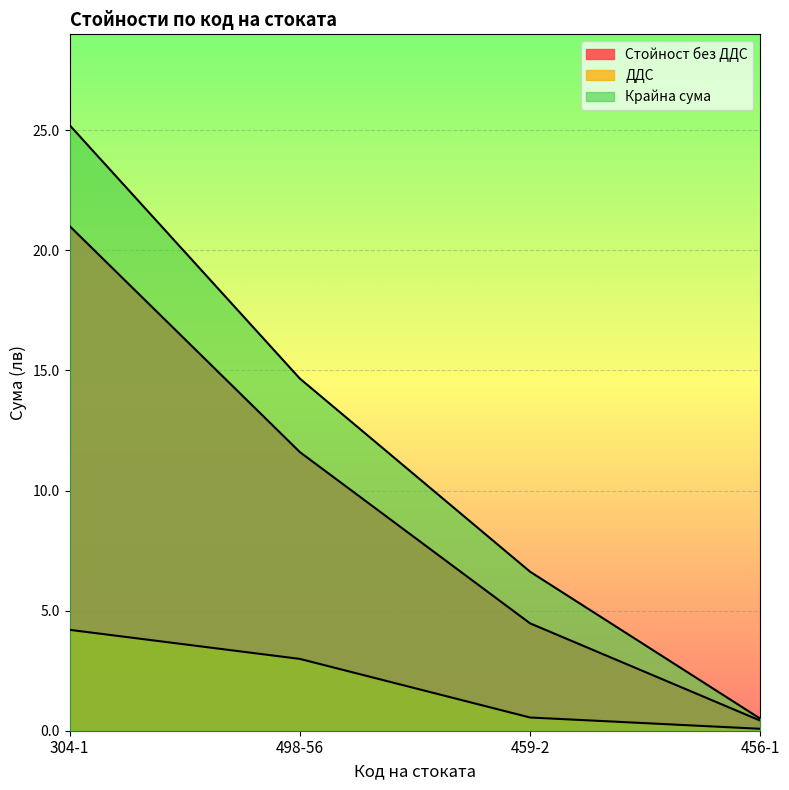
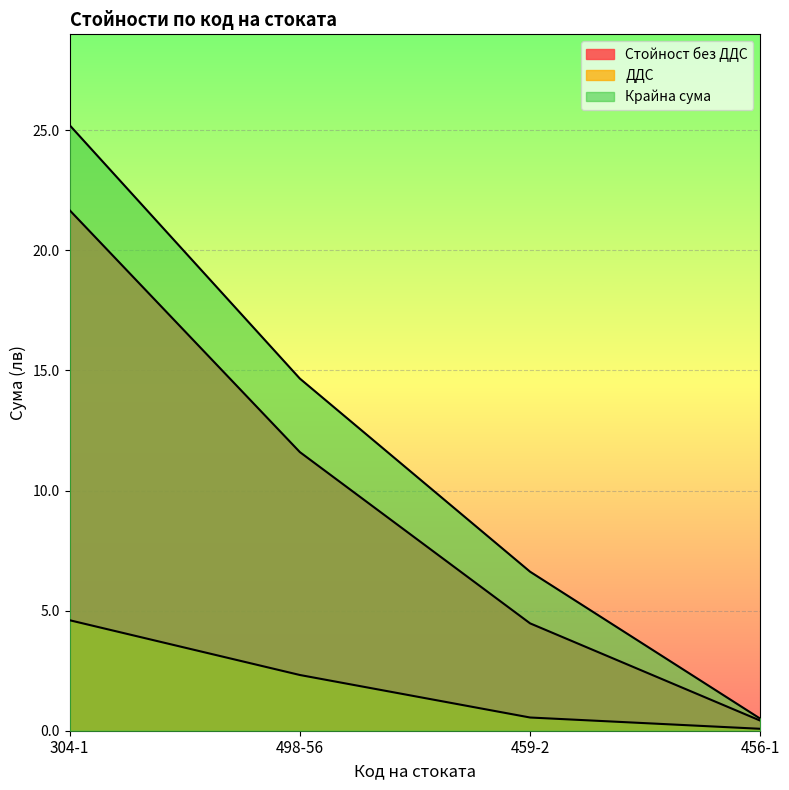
  {
    "Стойност без ДДС": {
-     "304-1": 21.0,
+     "304-1": 21.7,
      "498-56": 11.6,
      "459-2": 4.5
    },
    "ДДС": {
-     "304-1": 4.2,
-     "498-56": 3.0,
+     "304-1": 4.6,
+     "498-56": 2.3,
      "459-2": 0.6,
      "456-1": 0.1
    },
    "Крайна сума": {
      "304-1": 25.2,
      "498-56": 14.7,
      "459-2": 6.6
    }
  }
